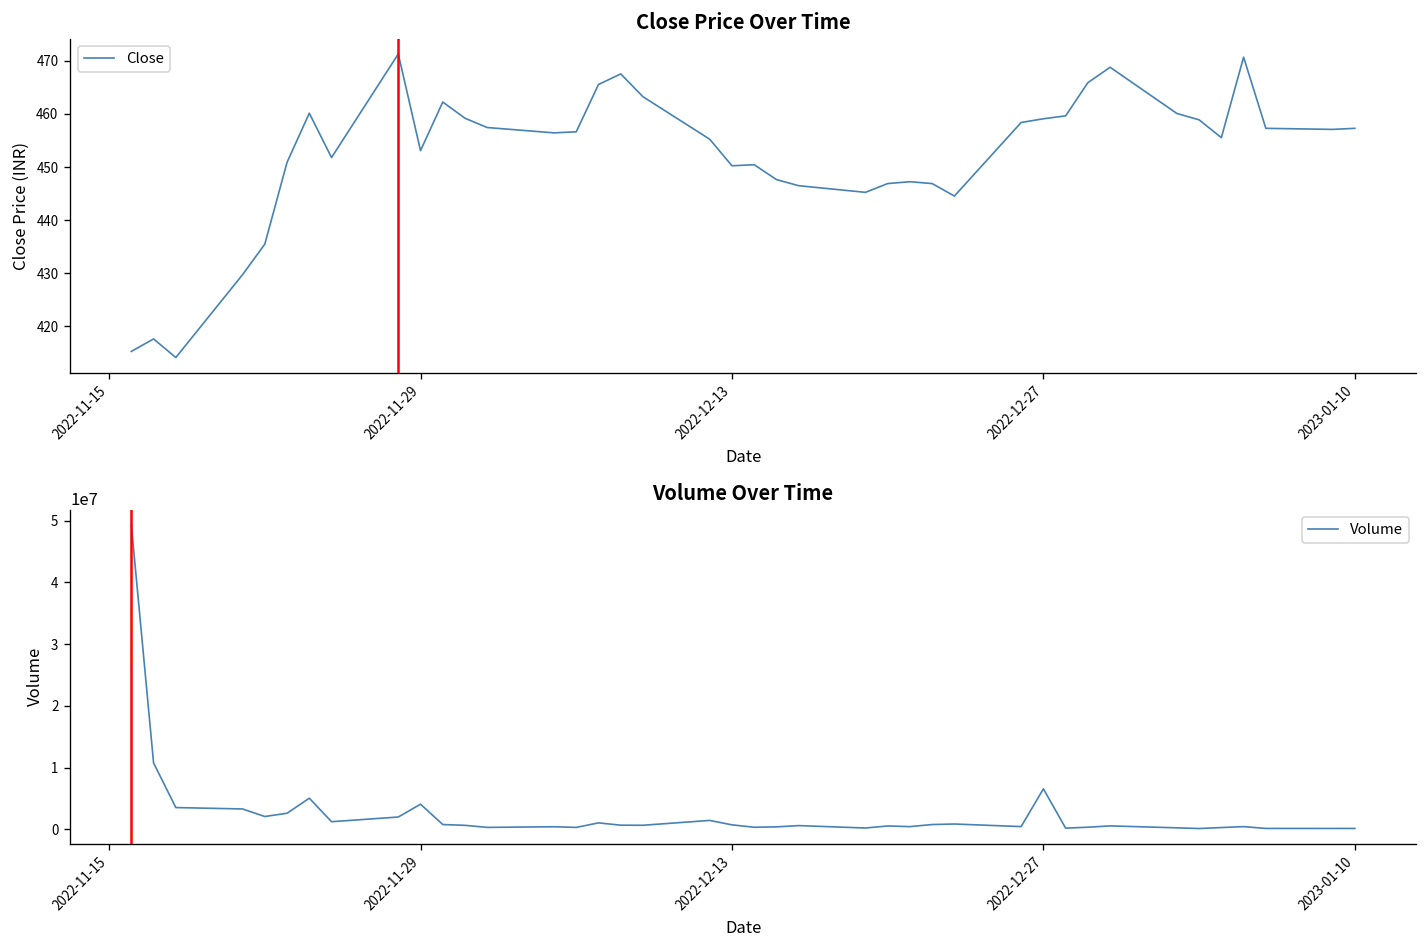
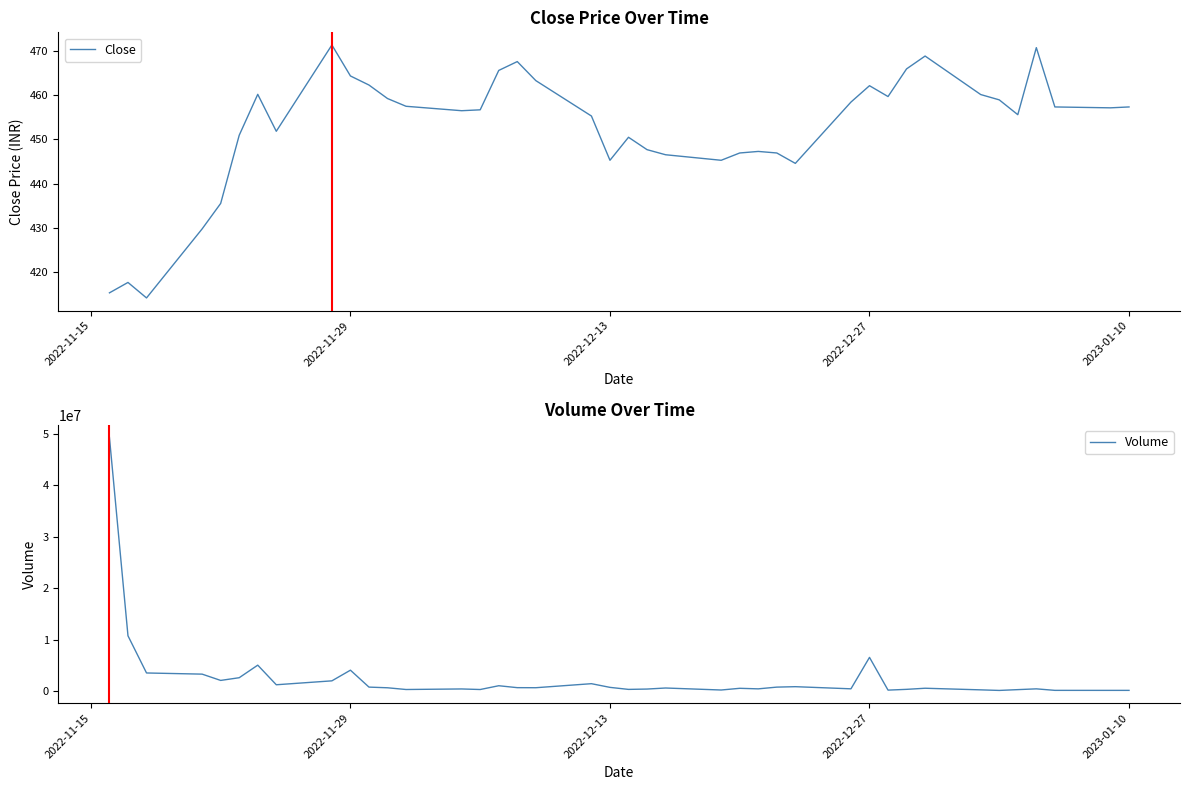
  {
    "Close Price Over Time": {
-     "2022-11-29": 453,
-     "2022-12-13": 450,
-     "2022-12-27": 459,
+     "2022-11-29": 464,
+     "2022-12-13": 445,
+     "2022-12-27": 462,
      "2023-01-10": 457
    },
    "Volume Over Time": {
      "2022-11-29": 4000000,
      "2022-12-13": 1000000,
      "2022-12-27": 7000000,
      "2023-01-10": 0
    }
  }
